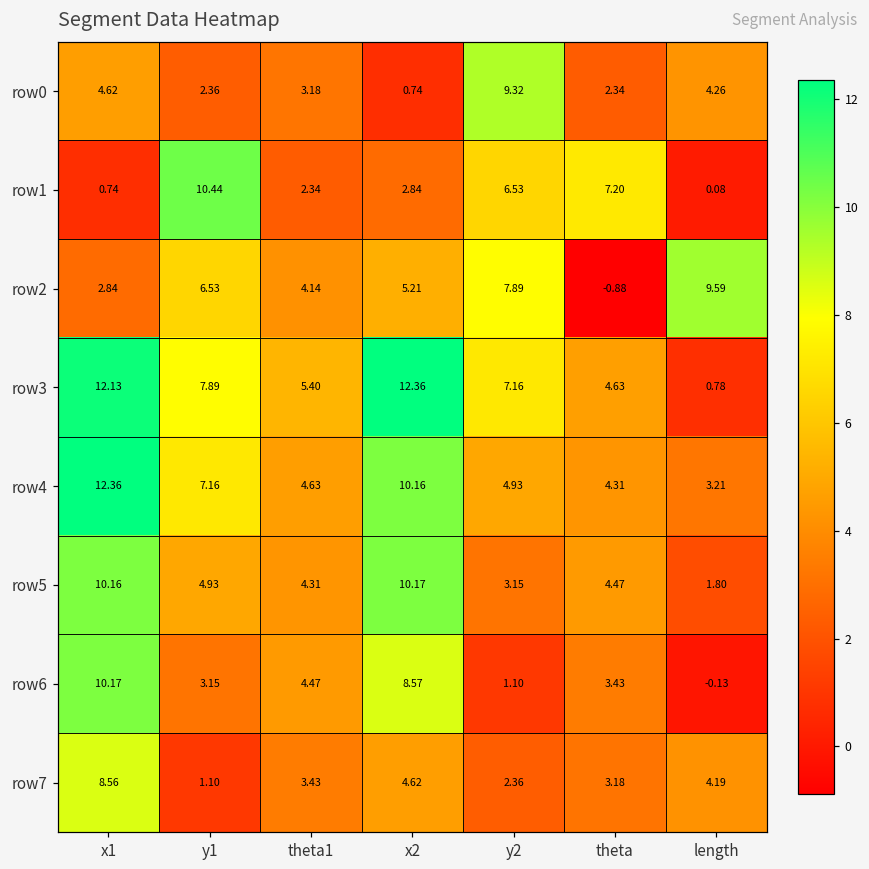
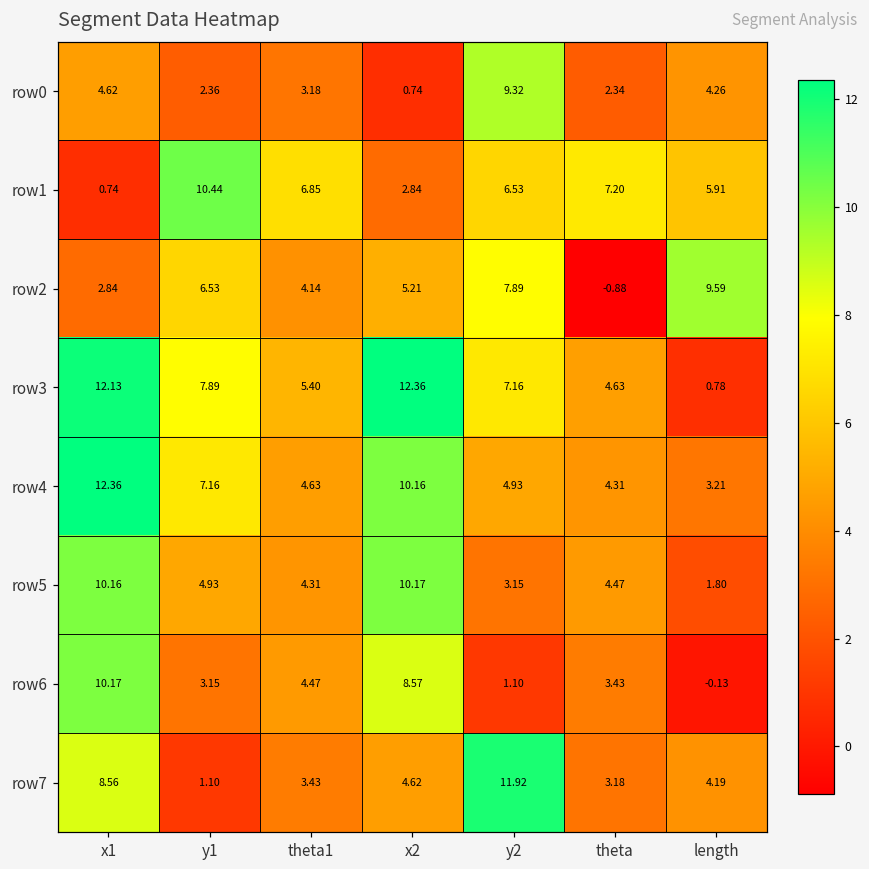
  {
    "row0": {
      "x1": 4.62,
      "y1": 2.36,
      "theta1": 3.18,
      "x2": 0.74,
      "y2": 9.32,
      "theta": 2.34,
      "length": 4.26
    },
    "row1": {
      "x1": 0.74,
      "y1": 10.44,
-     "theta1": 2.34,
+     "theta1": 6.85,
      "x2": 2.84,
      "y2": 6.53,
      "theta": 7.20,
-     "length": 0.08
+     "length": 5.91
    },
    "row2": {
      "x1": 2.84,
      "y1": 6.53,
      "theta1": 4.14,
      "x2": 5.21,
      "y2": 7.89,
      "theta": -0.88,
      "length": 9.59
    },
    "row3": {
      "x1": 12.13,
      "y1": 7.89,
      "theta1": 5.40,
      "x2": 12.36,
      "y2": 7.16,
      "theta": 4.63,
      "length": 0.78
    },
    "row4": {
      "x1": 12.36,
      "y1": 7.16,
      "theta1": 4.63,
      "x2": 10.16,
      "y2": 4.93,
      "theta": 4.31,
      "length": 3.21
    },
    "row5": {
      "x1": 10.16,
      "y1": 4.93,
      "theta1": 4.31,
      "x2": 10.17,
      "y2": 3.15,
      "theta": 4.47,
      "length": 1.80
    },
    "row6": {
      "x1": 10.17,
      "y1": 3.15,
      "theta1": 4.47,
      "x2": 8.57,
      "y2": 1.10,
      "theta": 3.43,
      "length": -0.13
    },
    "row7": {
      "x1": 8.56,
      "y1": 1.10,
      "theta1": 3.43,
      "x2": 4.62,
-     "y2": 2.36,
+     "y2": 11.92,
      "theta": 3.18,
      "length": 4.19
    }
  }
